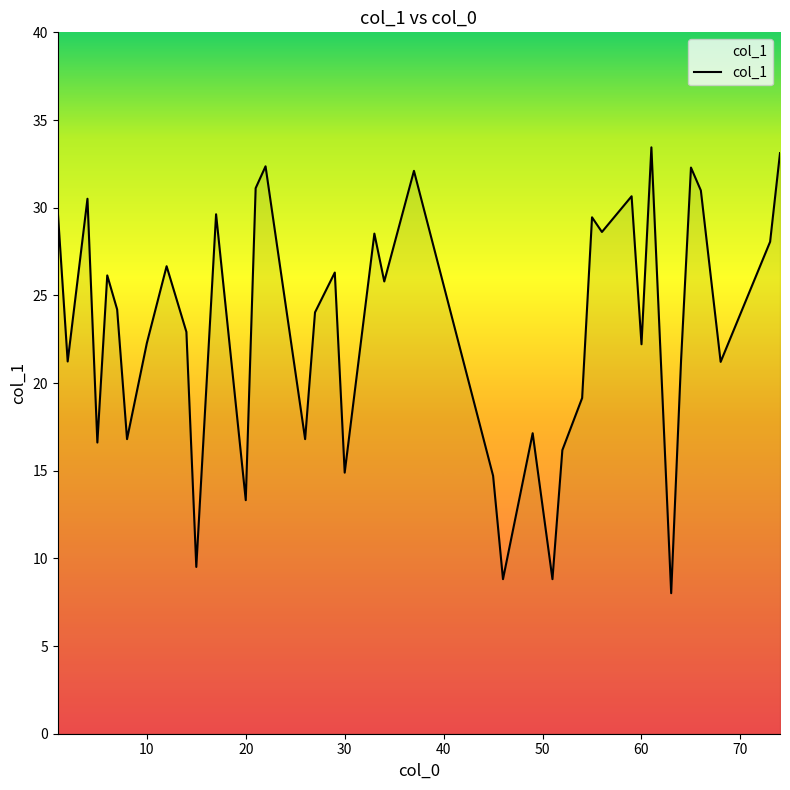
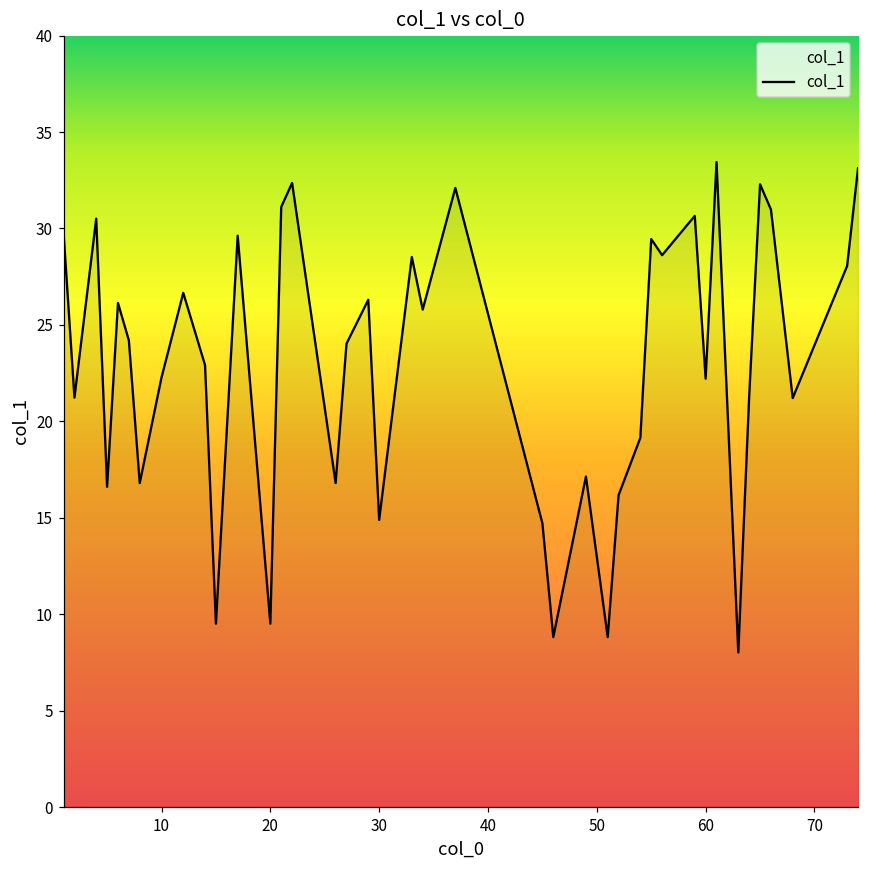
  {
    "10": 22.3,
-   "20": 13.3,
+   "20": 9.5,
    "30": 14.9,
    "60": 22.2
  }
